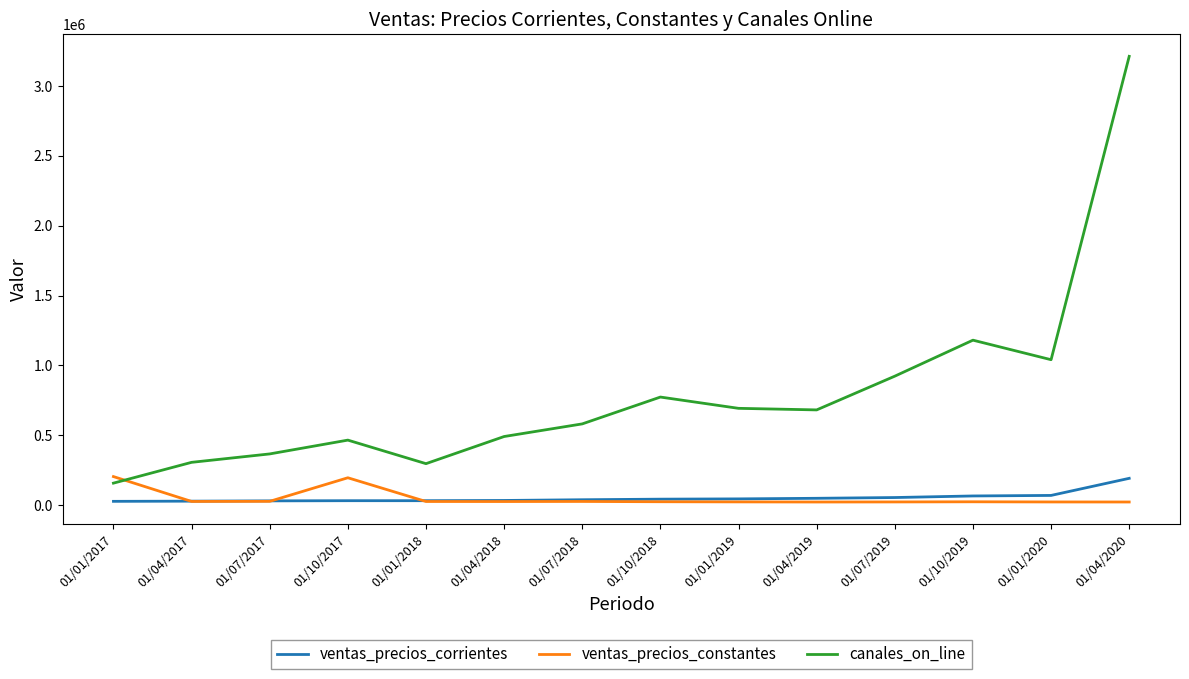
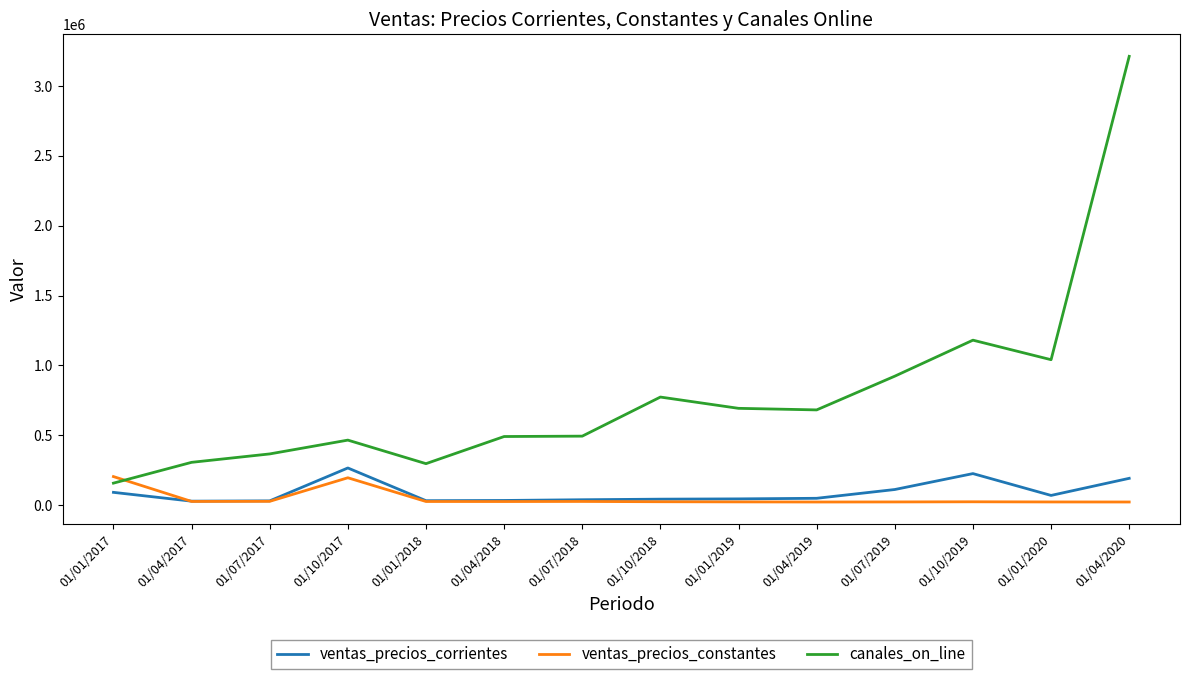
  {
    "ventas_precios_corrientes": {
-     "01/01/2017": 30000,
-     "01/10/2017": 30000,
+     "01/01/2017": 90000,
+     "01/10/2017": 270000,
      "01/10/2018": 40000,
      "01/01/2019": 50000,
      "01/04/2019": 50000,
-     "01/07/2019": 60000,
-     "01/10/2019": 70000,
+     "01/07/2019": 110000,
+     "01/10/2019": 230000,
      "01/01/2020": 70000,
      "01/04/2020": 190000
    },
    "ventas_precios_constantes": {
      "01/01/2017": 200000,
      "01/10/2017": 200000,
      "01/10/2018": 30000,
      "01/01/2019": 20000,
      "01/04/2019": 20000,
      "01/07/2019": 20000,
      "01/10/2019": 20000,
      "01/01/2020": 20000,
      "01/04/2020": 20000
    },
    "canales_on_line": {
      "01/01/2017": 160000,
      "01/04/2017": 310000,
      "01/07/2017": 370000,
      "01/10/2017": 470000,
      "01/01/2018": 300000,
      "01/04/2018": 490000,
-     "01/07/2018": 580000,
+     "01/07/2018": 490000,
      "01/10/2018": 770000,
      "01/01/2019": 690000,
      "01/04/2019": 680000,
      "01/07/2019": 920000,
      "01/10/2019": 1180000,
      "01/01/2020": 1040000,
      "01/04/2020": 3210000
    }
  }
